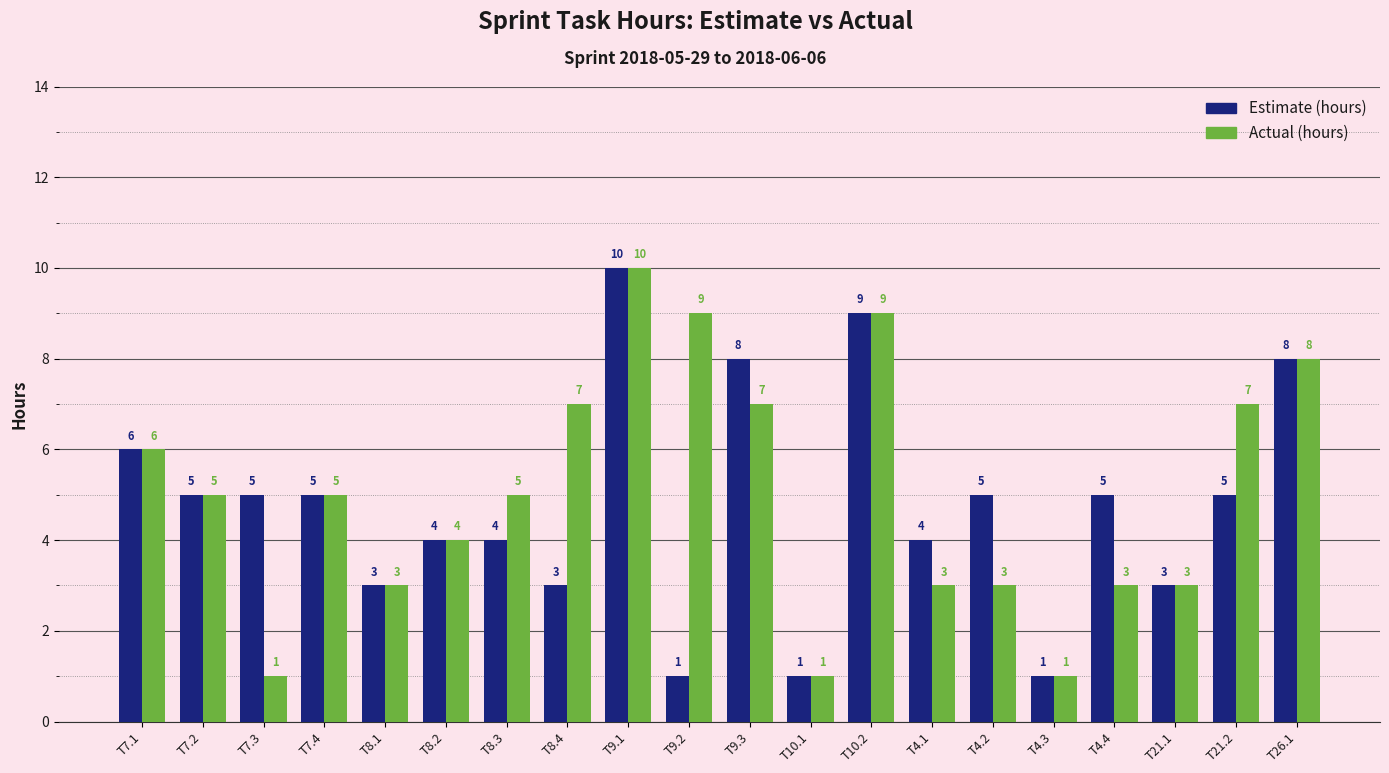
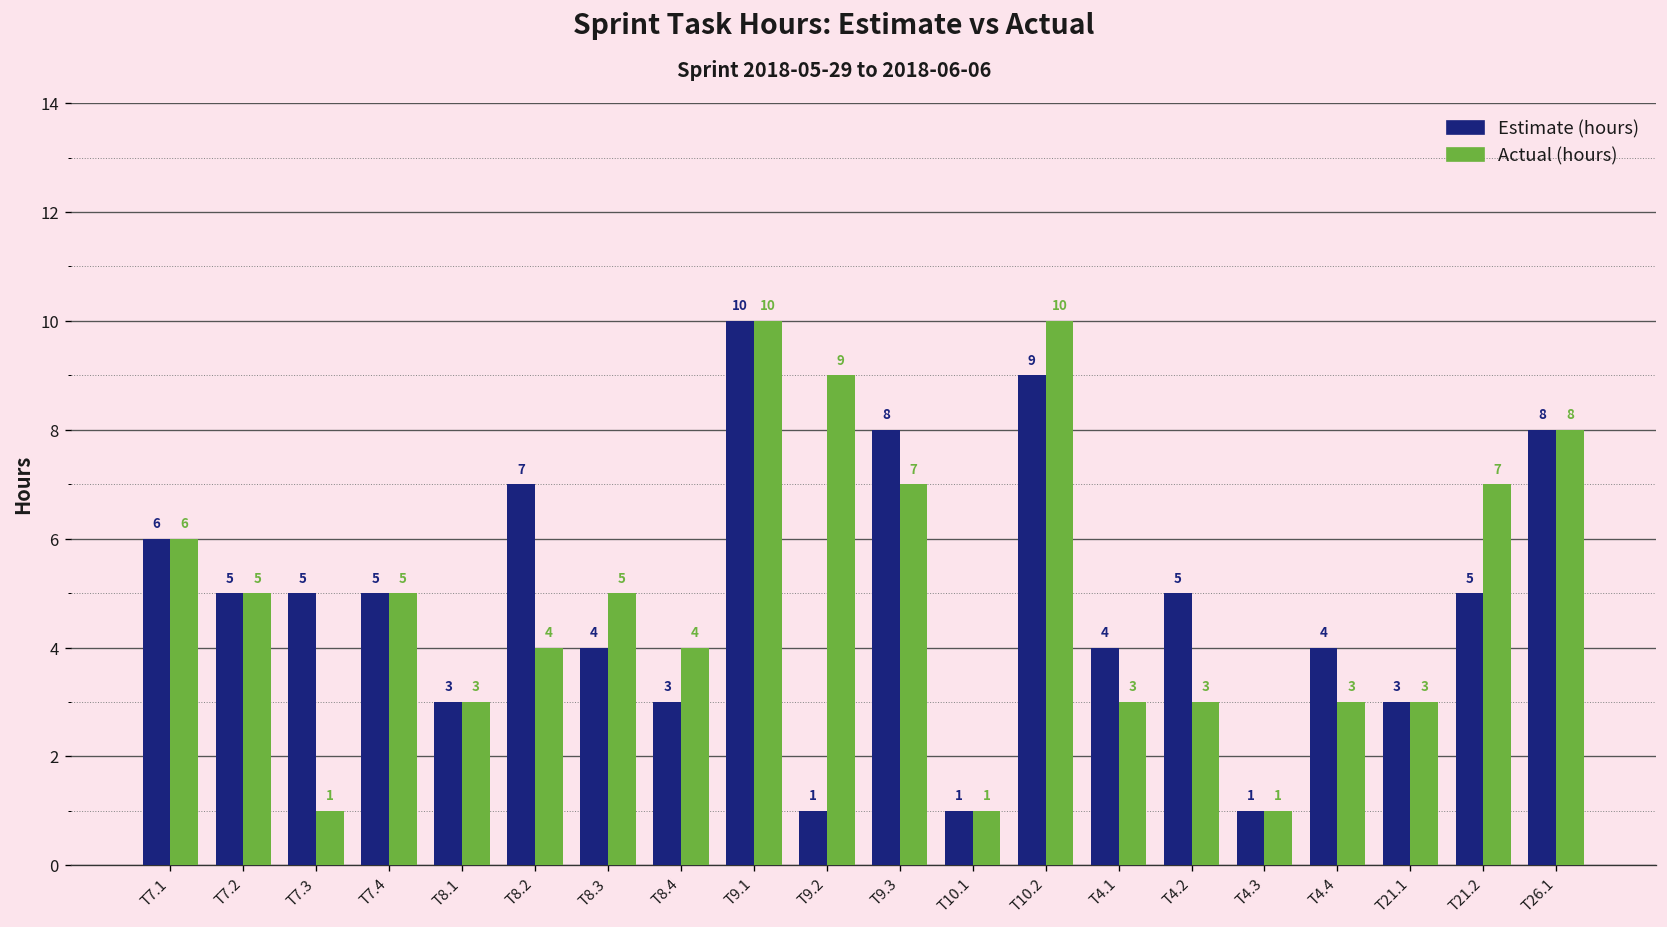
  {
    "Estimate (hours)": {
      "T7.1": 6,
      "T7.2": 5,
      "T7.3": 5,
      "T7.4": 5,
      "T8.1": 3,
-     "T8.2": 4,
+     "T8.2": 7,
      "T8.3": 4,
      "T8.4": 3,
      "T9.1": 10,
      "T9.2": 1,
      "T9.3": 8,
      "T10.1": 1,
      "T10.2": 9,
      "T4.1": 4,
      "T4.2": 5,
      "T4.3": 1,
-     "T4.4": 5,
+     "T4.4": 4,
      "T21.1": 3,
      "T21.2": 5,
      "T26.1": 8
    },
    "Actual (hours)": {
      "T7.1": 6,
      "T7.2": 5,
      "T7.3": 1,
      "T7.4": 5,
      "T8.1": 3,
      "T8.2": 4,
      "T8.3": 5,
-     "T8.4": 7,
+     "T8.4": 4,
      "T9.1": 10,
      "T9.2": 9,
      "T9.3": 7,
      "T10.1": 1,
-     "T10.2": 9,
+     "T10.2": 10,
      "T4.1": 3,
      "T4.2": 3,
      "T4.3": 1,
      "T4.4": 3,
      "T21.1": 3,
      "T21.2": 7,
      "T26.1": 8
    }
  }
